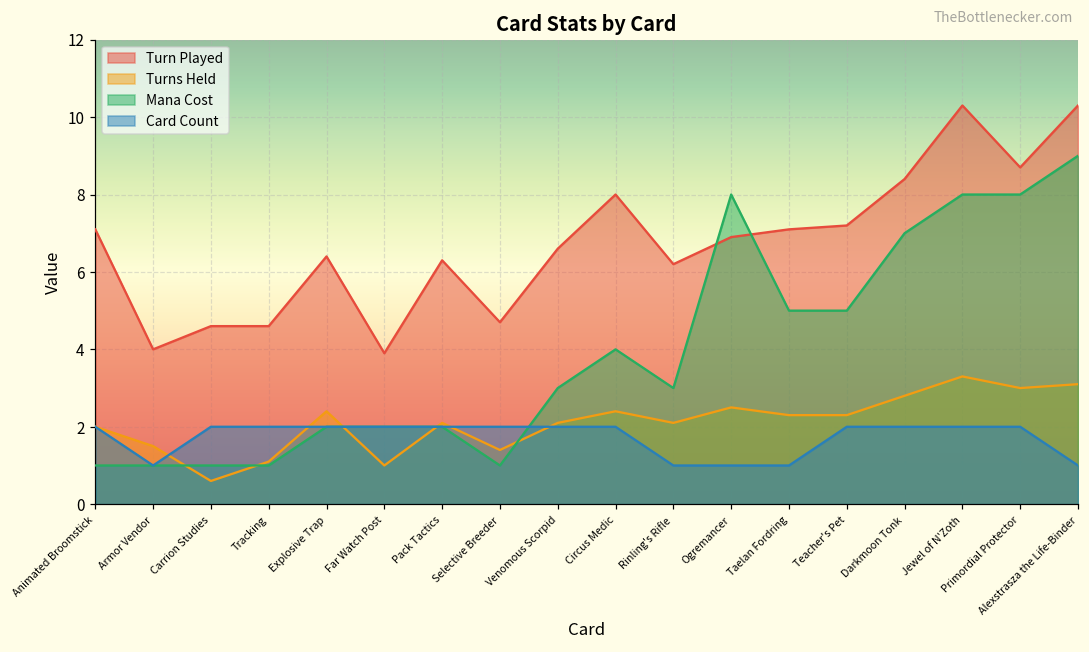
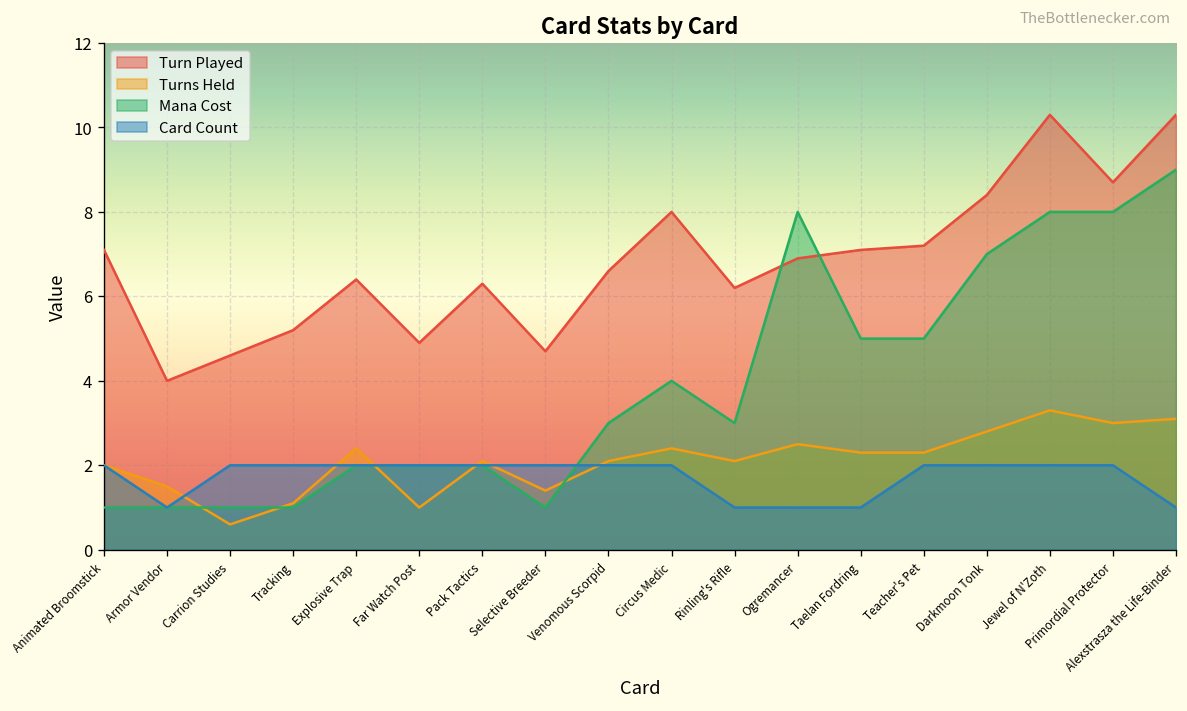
  {
    "Turn Played": {
      "Animated Broomstick": 7.1,
      "Armor Vendor": 4.0,
      "Carrion Studies": 4.6,
-     "Tracking": 4.6,
+     "Tracking": 5.2,
      "Explosive Trap": 6.4,
-     "Far Watch Post": 3.9,
+     "Far Watch Post": 4.9,
      "Pack Tactics": 6.3,
      "Selective Breeder": 4.7,
      "Venomous Scorpid": 6.6,
      "Circus Medic": 8.0,
      "Rinling's Rifle": 6.2,
      "Ogremancer": 6.9,
      "Taelan Fordring": 7.1,
      "Teacher's Pet": 7.2,
      "Darkmoon Tonk": 8.4,
      "Jewel of N'Zoth": 10.3,
      "Primordial Protector": 8.7,
      "Alexstrasza the Life-Binder": 10.3
    },
    "Turns Held": {
      "Armor Vendor": 1.5,
      "Carrion Studies": 0.6,
      "Tracking": 1.1,
      "Explosive Trap": 2.4,
      "Far Watch Post": 1.0,
      "Pack Tactics": 2.1,
      "Selective Breeder": 1.4,
      "Venomous Scorpid": 2.1,
      "Circus Medic": 2.4,
      "Rinling's Rifle": 2.1,
      "Ogremancer": 2.5,
      "Taelan Fordring": 2.3,
      "Teacher's Pet": 2.3,
      "Darkmoon Tonk": 2.8,
      "Jewel of N'Zoth": 3.3,
      "Primordial Protector": 3.0,
      "Alexstrasza the Life-Binder": 3.1
    },
    "Mana Cost": {
      "Animated Broomstick": 1.0,
      "Carrion Studies": 1.0,
      "Tracking": 1.0,
      "Selective Breeder": 1.0,
      "Venomous Scorpid": 3.0,
      "Circus Medic": 4.0,
      "Rinling's Rifle": 3.0,
      "Ogremancer": 8.0,
      "Taelan Fordring": 5.0,
      "Teacher's Pet": 5.0,
      "Darkmoon Tonk": 7.0,
      "Jewel of N'Zoth": 8.0,
      "Primordial Protector": 8.0,
      "Alexstrasza the Life-Binder": 9.0
    },
    "Card Count": {
      "Carrion Studies": 2.0,
      "Tracking": 2.0,
      "Selective Breeder": 2.0,
      "Venomous Scorpid": 2.0,
      "Circus Medic": 2.0,
      "Rinling's Rifle": 1.0,
      "Ogremancer": 1.0,
      "Taelan Fordring": 1.0,
      "Teacher's Pet": 2.0,
      "Darkmoon Tonk": 2.0,
      "Jewel of N'Zoth": 2.0,
      "Primordial Protector": 2.0,
      "Alexstrasza the Life-Binder": 1.0
    }
  }
